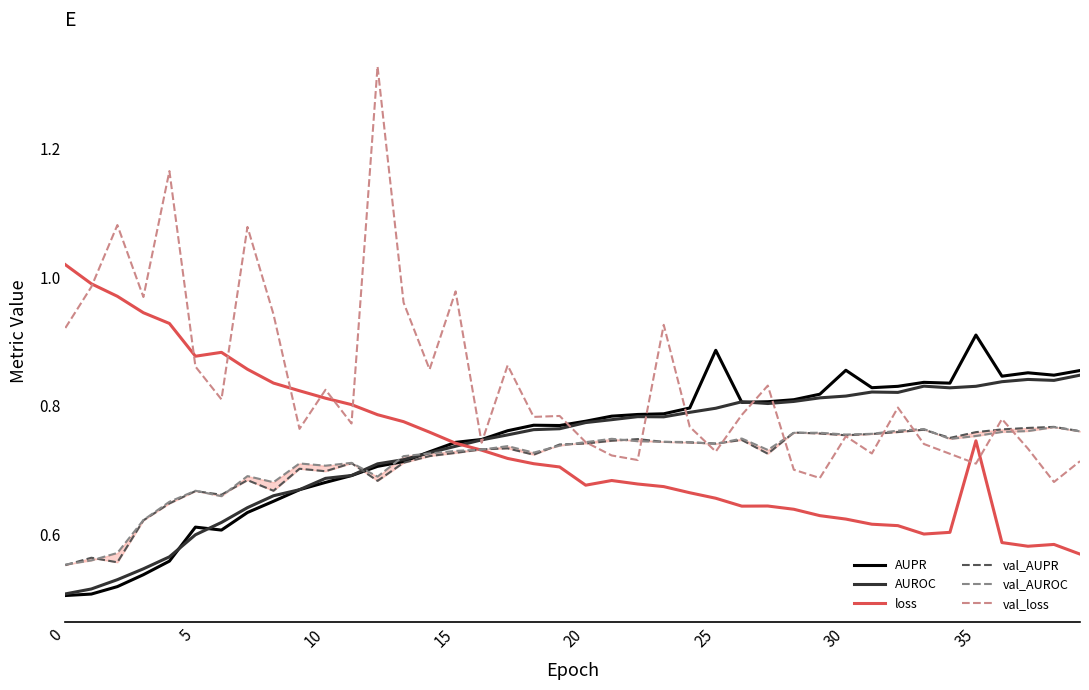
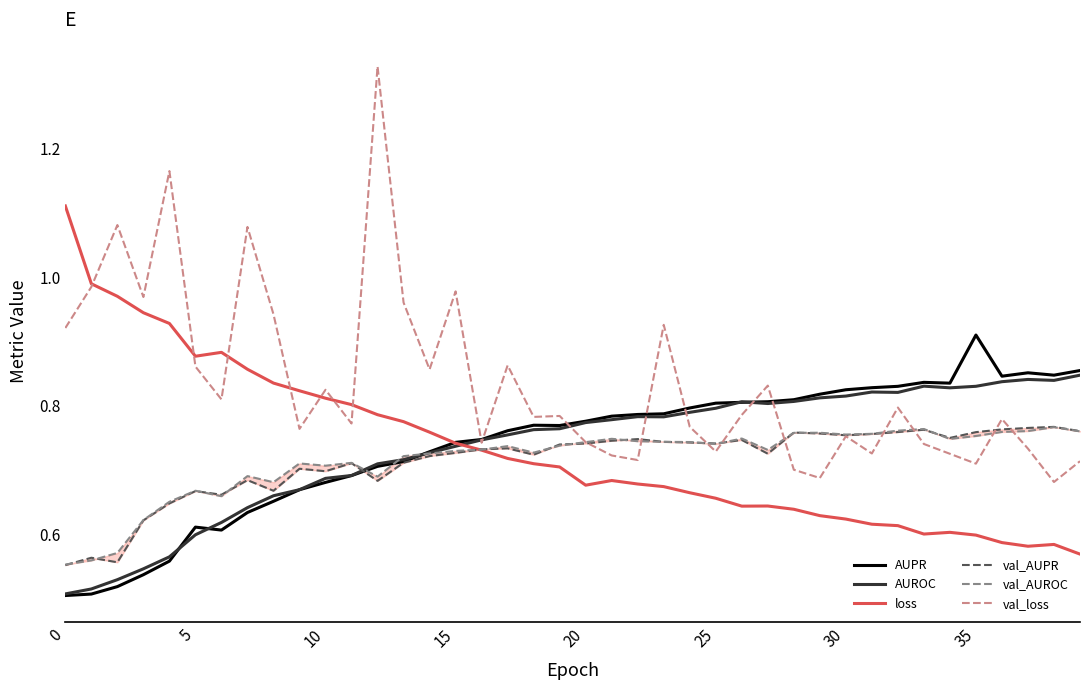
  {
    "AUPR": {
      "5": 0.61,
      "10": 0.68,
-     "25": 0.89,
-     "30": 0.86,
+     "25": 0.80,
+     "30": 0.83,
      "35": 0.91
    },
    "loss": {
-     "0": 1.02,
+     "0": 1.11,
      "5": 0.88,
      "10": 0.81,
      "20": 0.68,
      "25": 0.66,
      "30": 0.62,
-     "35": 0.75
+     "35": 0.60
    },
    "val_AUROC": {
      "35": 0.75
    }
  }
